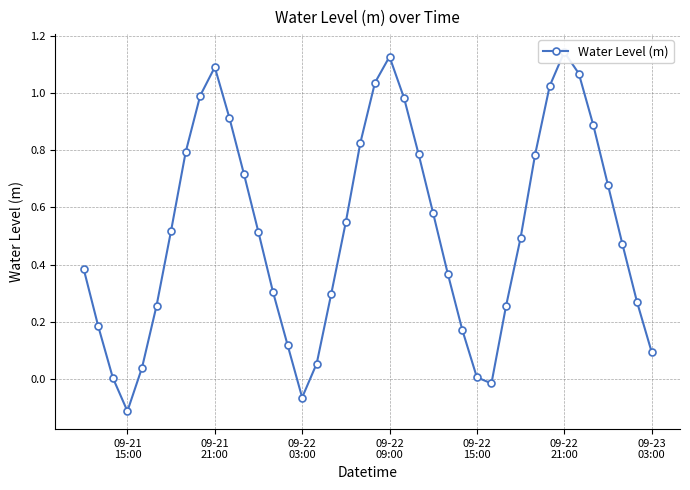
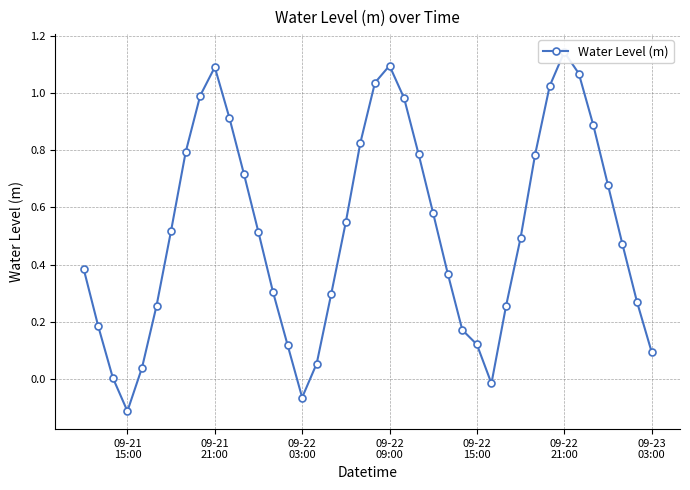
  {
    "09-21 15:00": -0.11,
    "09-21 21:00": 1.09,
    "09-22 03:00": -0.06,
-   "09-22 09:00": 1.13,
-   "09-22 15:00": 0.01,
+   "09-22 09:00": 1.10,
+   "09-22 15:00": 0.12,
    "09-23 03:00": 0.10
  }
